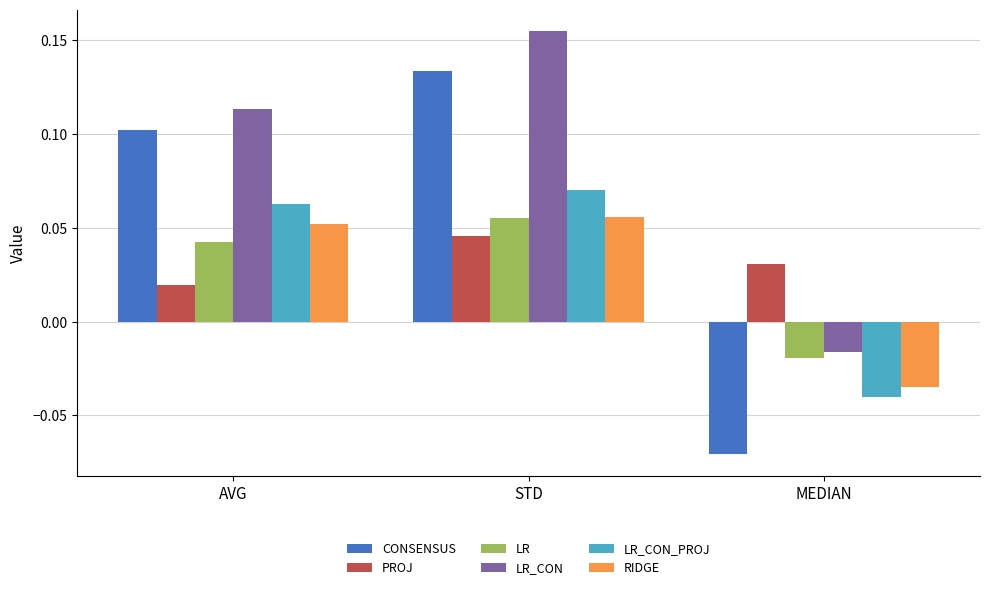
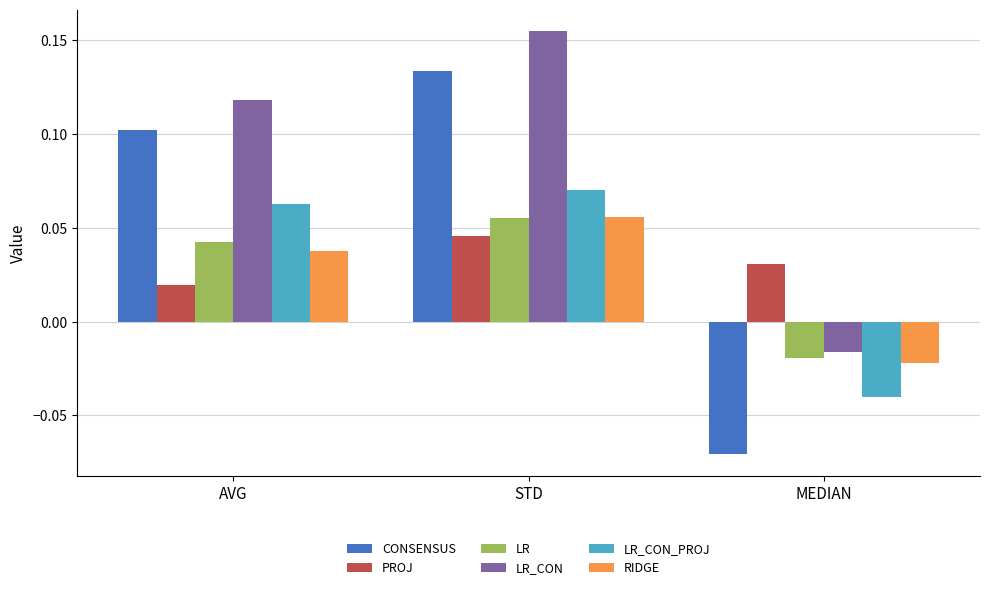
  {
    "PROJ": {
      "AVG": 0.019,
      "STD": 0.046,
      "MEDIAN": 0.031
    },
    "LR": {
      "AVG": 0.042,
      "STD": 0.055,
      "MEDIAN": -0.019
    },
    "LR_CON": {
-     "AVG": 0.113,
+     "AVG": 0.118,
      "STD": 0.155,
      "MEDIAN": -0.016
    },
    "RIDGE": {
-     "AVG": 0.052,
+     "AVG": 0.038,
      "STD": 0.056,
-     "MEDIAN": -0.035
+     "MEDIAN": -0.022
    }
  }
